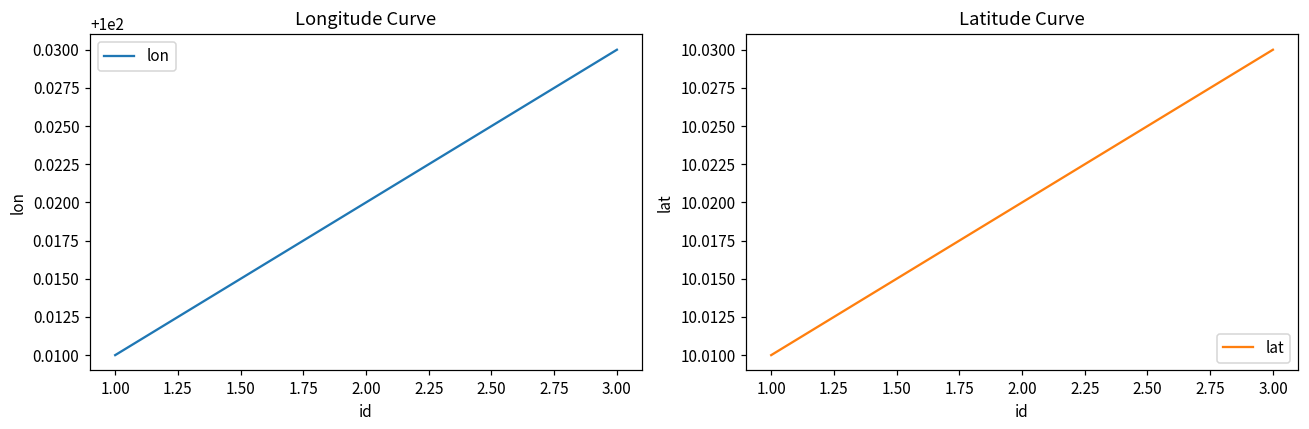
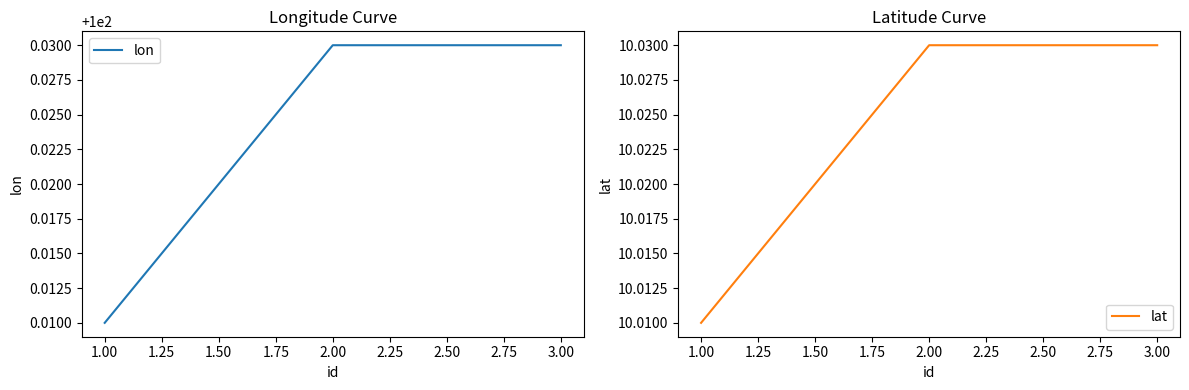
  {
    "Longitude Curve": {
      "1.00": 100.01,
-     "2.00": 100.02,
+     "2.00": 100.03,
      "3.00": 100.03
    },
    "Latitude Curve": {
      "1.00": 10.01,
-     "2.00": 10.02,
+     "2.00": 10.03,
      "3.00": 10.03
    }
  }
